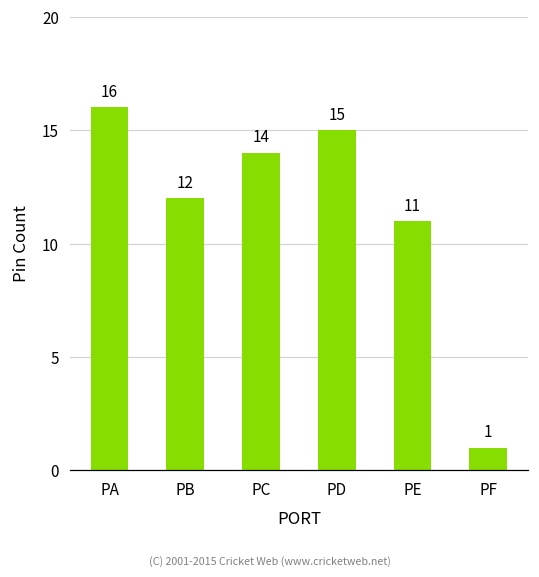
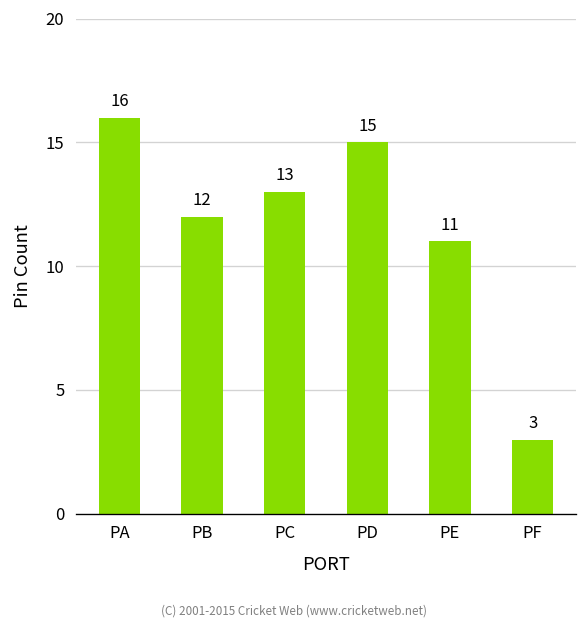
  {
    "PA": 16,
    "PB": 12,
-   "PC": 14,
+   "PC": 13,
    "PD": 15,
    "PE": 11,
-   "PF": 1
+   "PF": 3
  }
